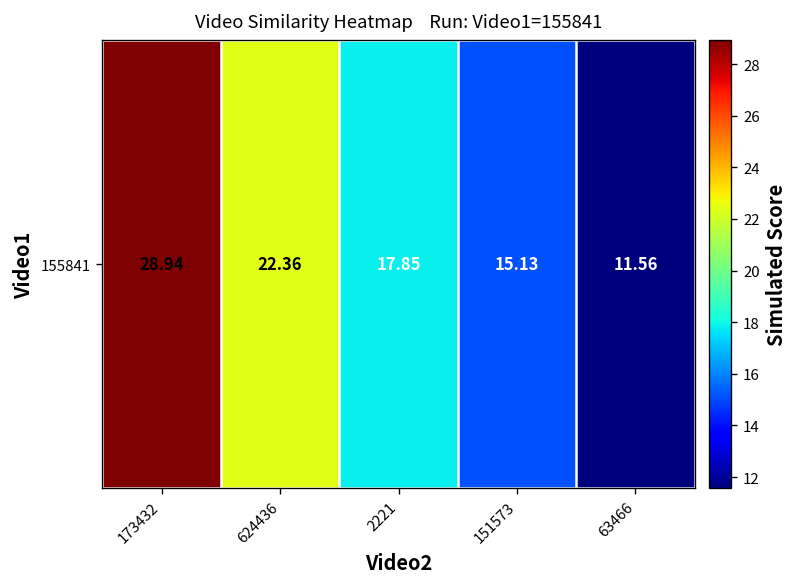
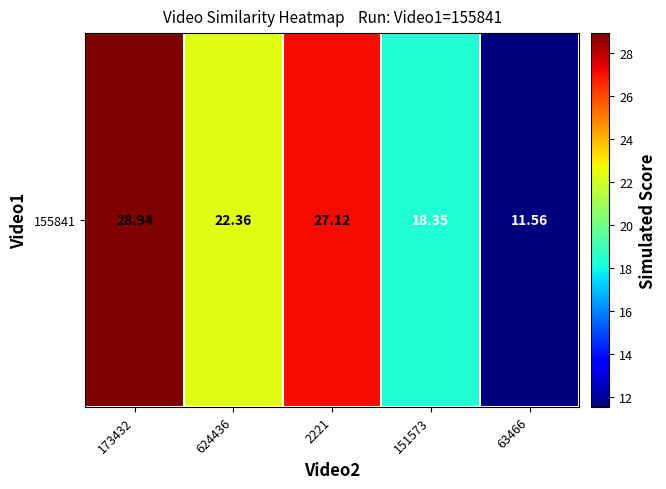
  {
    "155841": {
      "173432": 28.94,
      "624436": 22.36,
-     "2221": 17.85,
-     "151573": 15.13,
+     "2221": 27.12,
+     "151573": 18.35,
      "63466": 11.56
    }
  }
